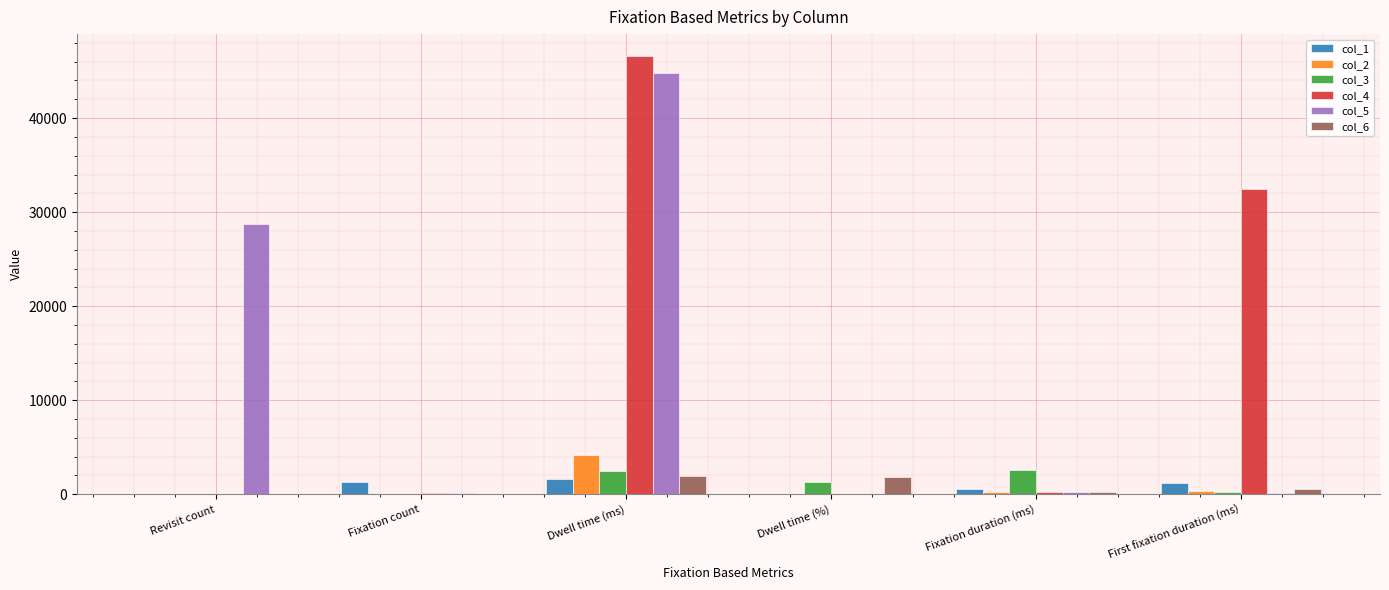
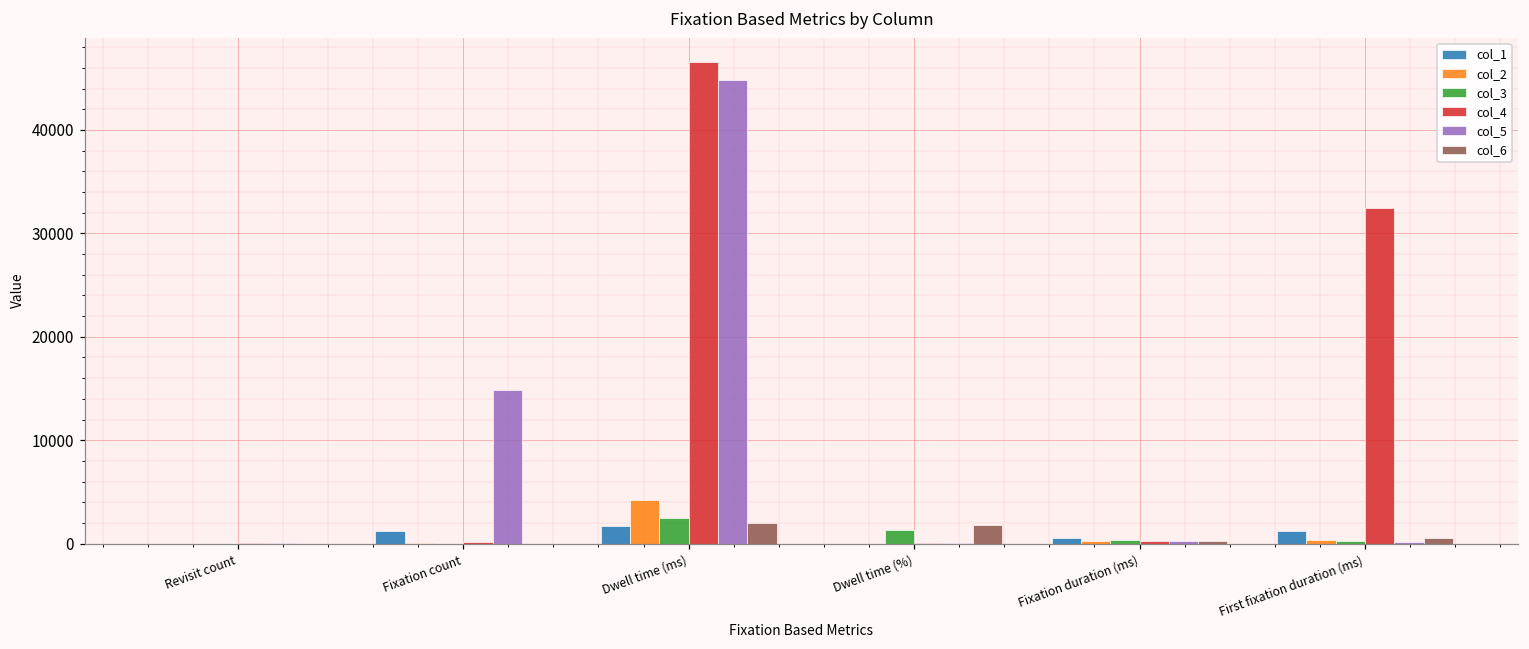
  {
    "col_1": {
      "Fixation count": 1000,
      "Dwell time (ms)": 2000,
      "Fixation duration (ms)": 1000,
      "First fixation duration (ms)": 1000
    },
    "col_2": {
      "Dwell time (ms)": 4000,
      "First fixation duration (ms)": 0
    },
    "col_3": {
      "Dwell time (ms)": 2000,
      "Dwell time (%)": 1000,
-     "Fixation duration (ms)": 3000
+     "Fixation duration (ms)": 0
    },
    "col_4": {
      "Dwell time (ms)": 47000,
      "Fixation duration (ms)": 0,
      "First fixation duration (ms)": 32000
    },
    "col_5": {
-     "Revisit count": 29000,
-     "Fixation count": 0,
+     "Revisit count": 0,
+     "Fixation count": 15000,
      "Dwell time (ms)": 45000,
      "Fixation duration (ms)": 0
    },
    "col_6": {
      "Dwell time (ms)": 2000,
      "Dwell time (%)": 2000,
      "Fixation duration (ms)": 0,
      "First fixation duration (ms)": 1000
    }
  }
